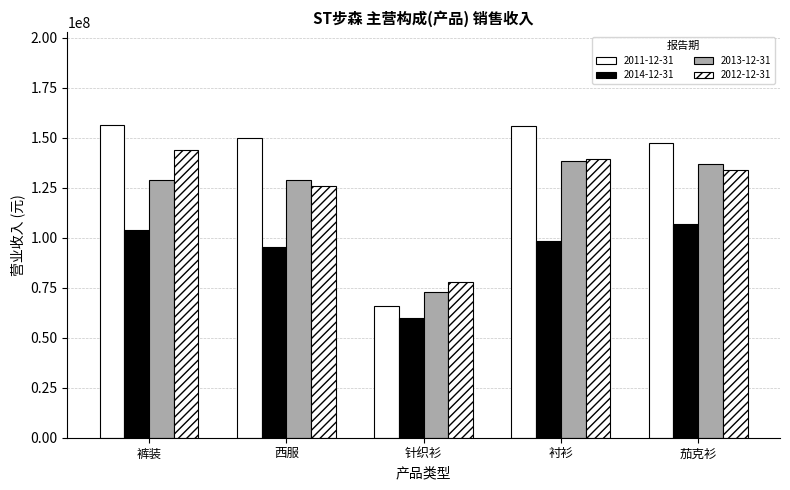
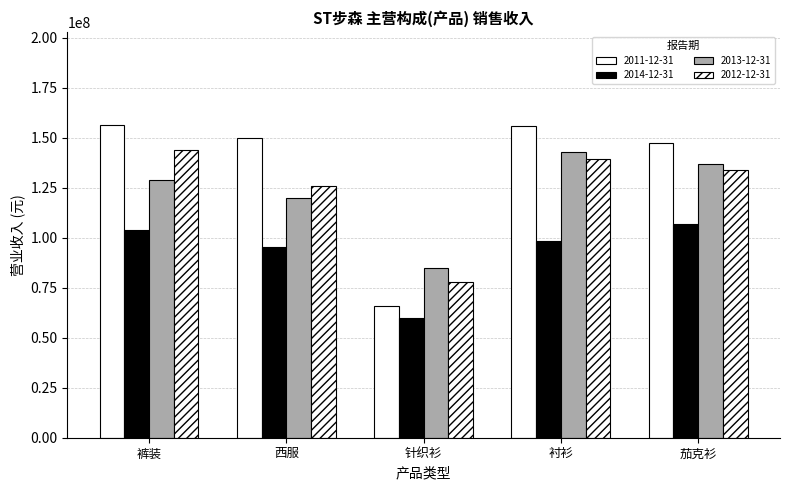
  {
    "2014-12-31": {
      "裤装": 104000000,
      "西服": 95000000,
      "针织衫": 60000000,
      "衬衫": 98000000,
      "茄克衫": 107000000
    },
    "2013-12-31": {
      "裤装": 129000000,
-     "西服": 129000000,
-     "针织衫": 73000000,
-     "衬衫": 138000000,
+     "西服": 120000000,
+     "针织衫": 85000000,
+     "衬衫": 143000000,
      "茄克衫": 137000000
    }
  }
